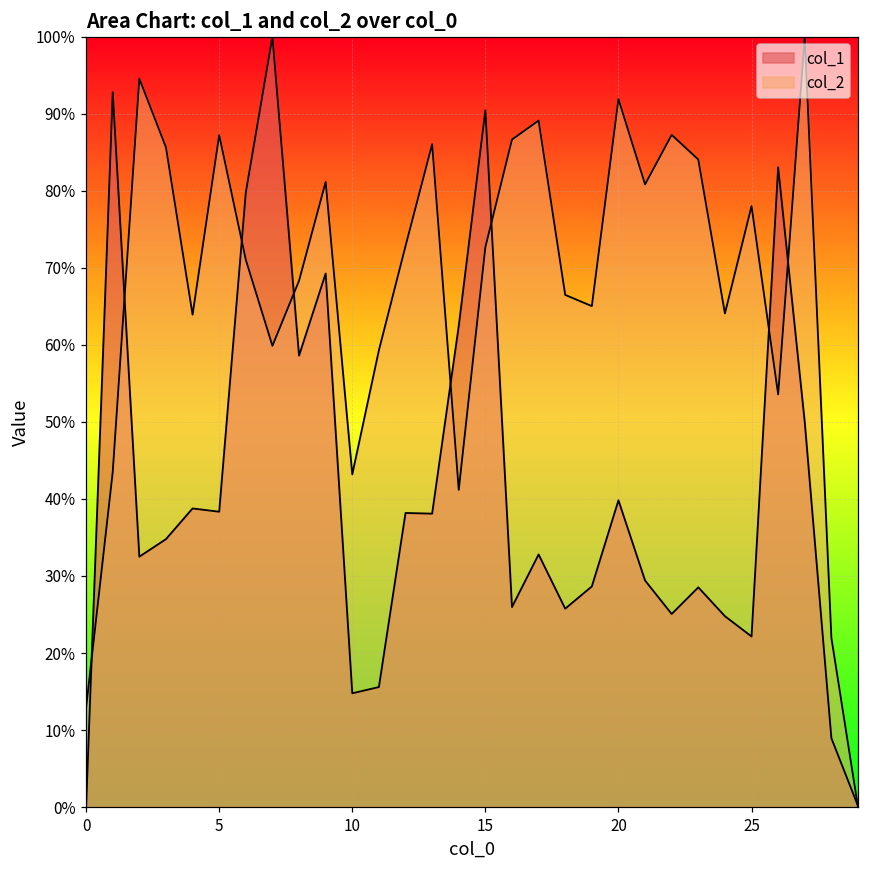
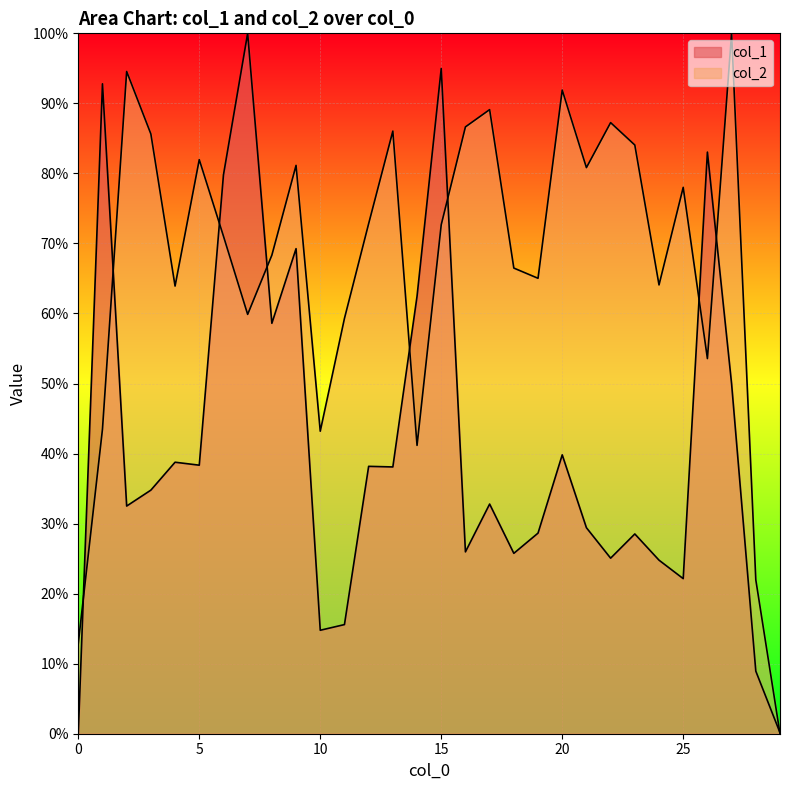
  {
    "col_1": {
      "0": "0%",
      "5": "38%",
      "10": "15%",
-     "15": "90%",
+     "15": "95%",
      "20": "40%",
      "25": "22%"
    },
    "col_2": {
      "0": "13%",
-     "5": "87%",
+     "5": "82%",
      "10": "43%",
      "15": "73%",
      "20": "92%",
      "25": "78%"
    }
  }
